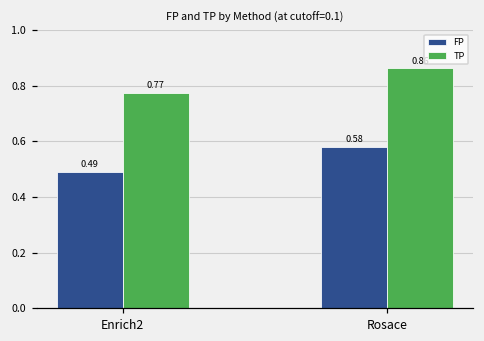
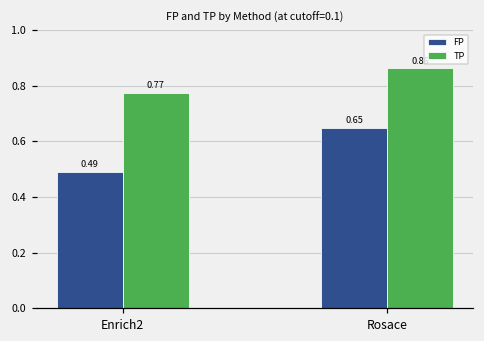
  {
    "FP": {
      "Enrich2": 0.49,
-     "Rosace": 0.58
+     "Rosace": 0.65
    },
    "TP": {
      "Enrich2": 0.77
    }
  }
